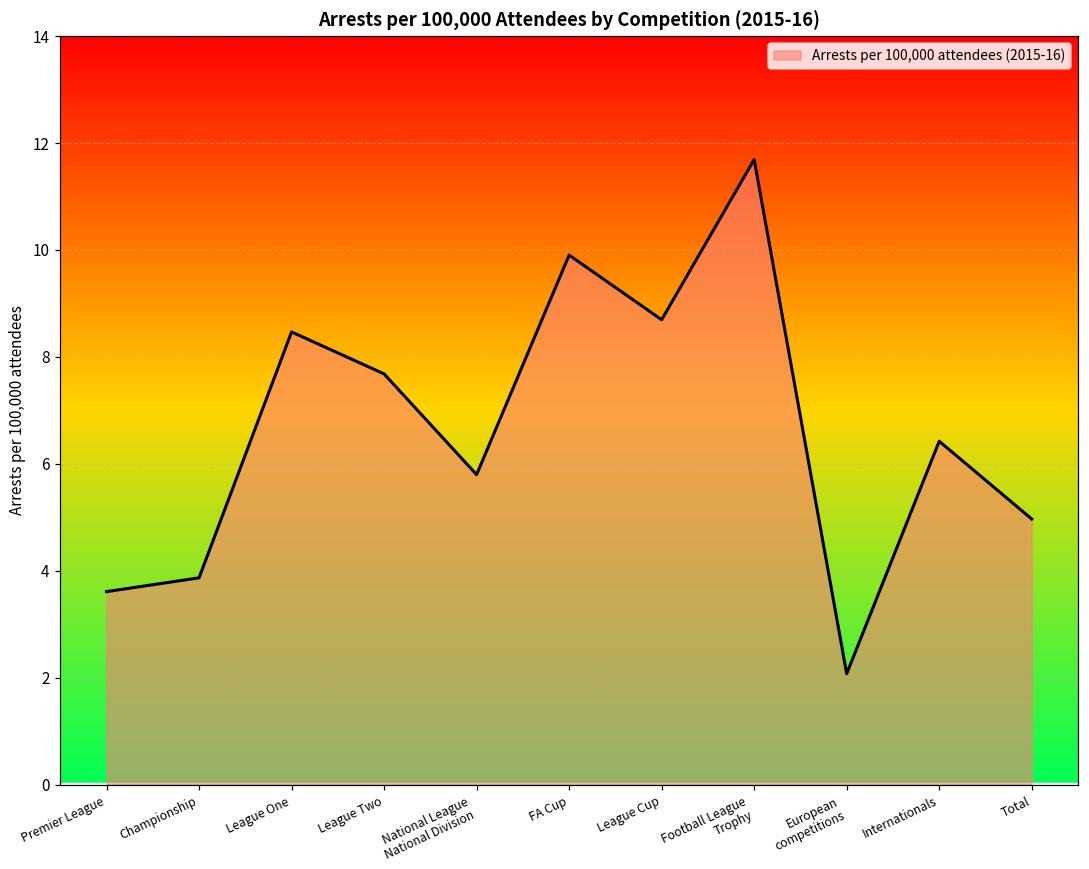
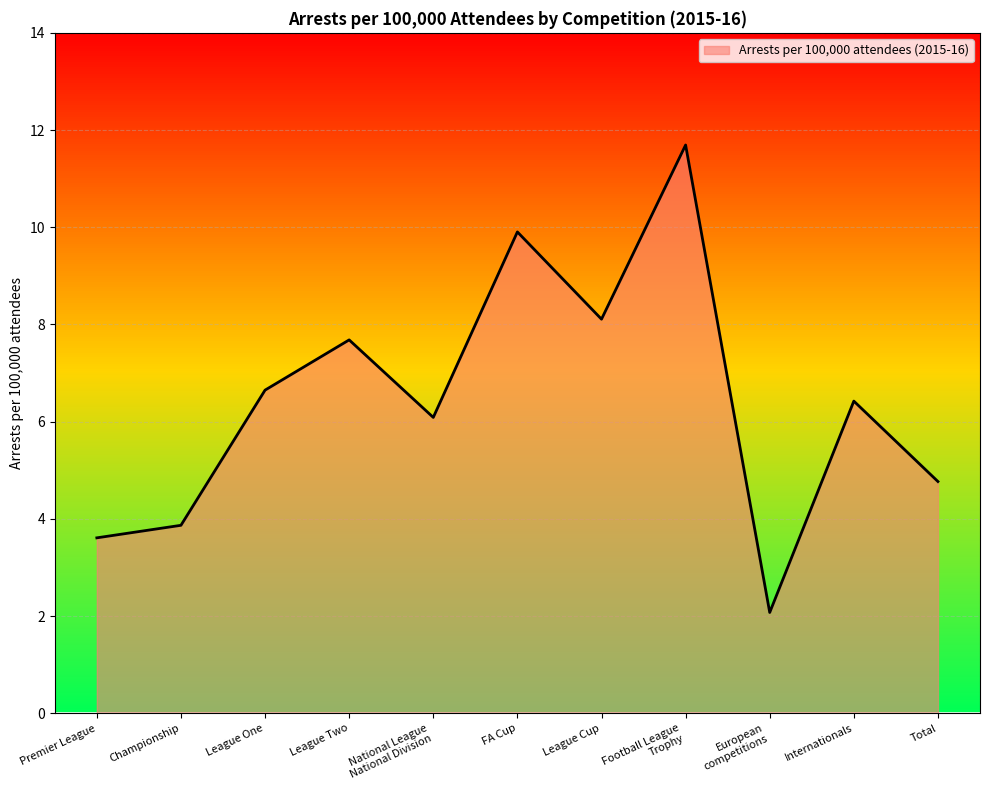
  {
    "Premier League": 3.6,
    "Championship": 3.9,
-   "League One": 8.5,
+   "League One": 6.6,
    "League Two": 7.7,
-   "National League National Division": 5.8,
+   "National League National Division": 6.1,
    "FA Cup": 9.9,
-   "League Cup": 8.7,
+   "League Cup": 8.1,
    "Football League Trophy": 11.7,
    "European competitions": 2.1,
    "Internationals": 6.4,
-   "Total": 5.0
+   "Total": 4.8
  }
